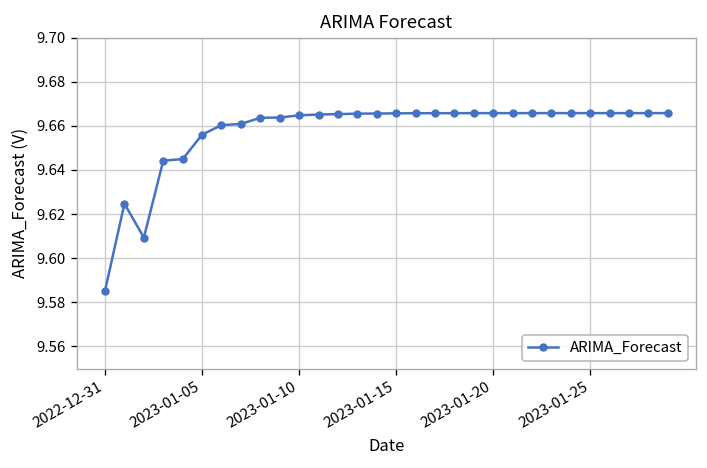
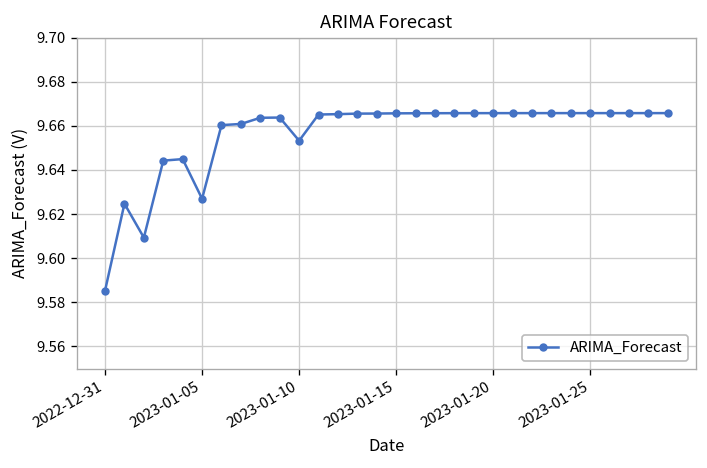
  {
    "2022-12-31": 9.585,
-   "2023-01-05": 9.656,
-   "2023-01-10": 9.665,
+   "2023-01-05": 9.627,
+   "2023-01-10": 9.653,
    "2023-01-15": 9.666,
    "2023-01-20": 9.666,
    "2023-01-25": 9.666
  }
